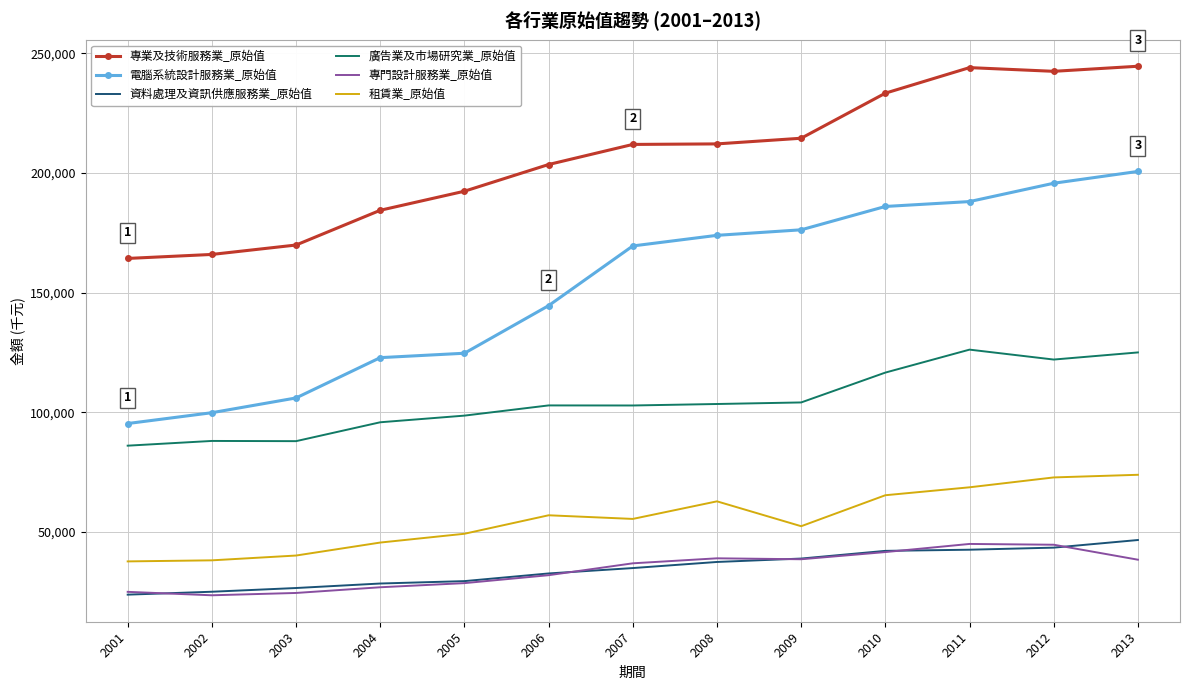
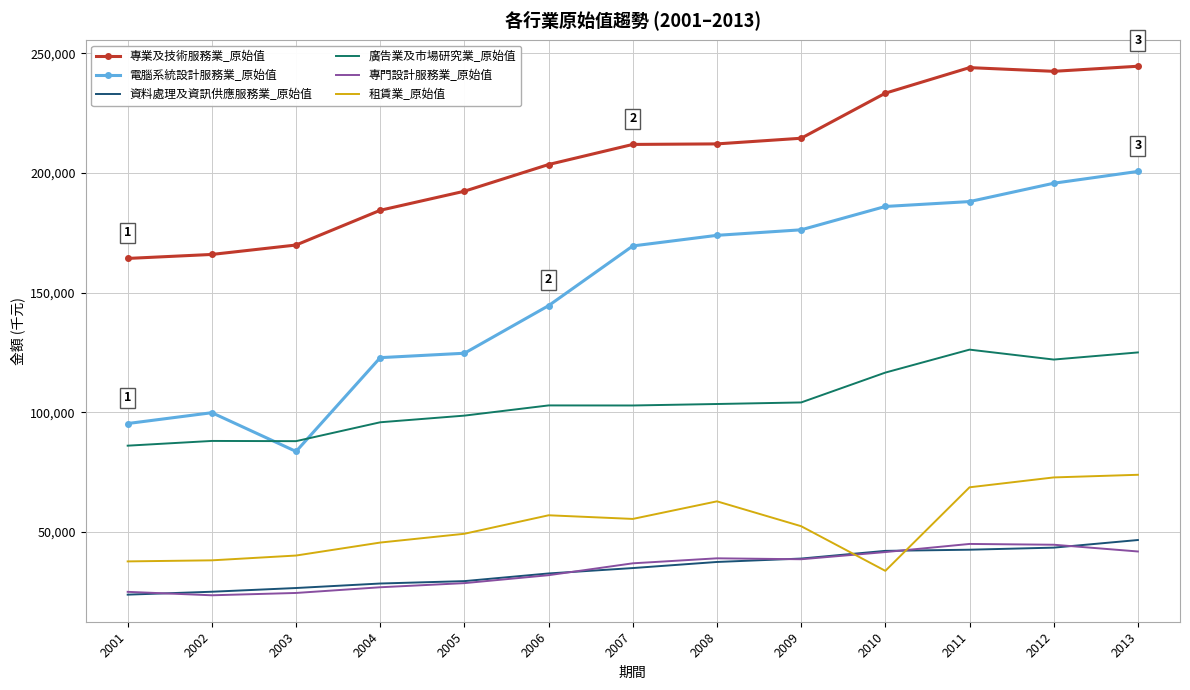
  {
    "專業及技術服務業_原始值": {
      "2002": "166,000",
      "2003": "170,000",
      "2004": "184,000",
      "2005": "192,000",
      "2006": "204,000",
      "2008": "212,000",
      "2009": "215,000",
      "2010": "233,000",
      "2011": "244,000",
      "2012": "242,000"
    },
    "電腦系統設計服務業_原始值": {
      "2002": "100,000",
-     "2003": "106,000",
+     "2003": "84,000",
      "2004": "123,000",
      "2005": "125,000",
      "2007": "170,000",
      "2008": "174,000",
      "2009": "176,000",
      "2010": "186,000",
      "2011": "188,000",
      "2012": "196,000"
    },
    "專門設計服務業_原始值": {
      "2001": "25,000",
      "2002": "24,000",
      "2003": "24,000",
      "2004": "27,000",
      "2007": "37,000",
      "2008": "39,000",
      "2011": "45,000",
      "2012": "45,000",
-     "2013": "38,000"
+     "2013": "42,000"
    },
    "租賃業_原始值": {
      "2001": "38,000",
      "2002": "38,000",
      "2003": "40,000",
      "2004": "46,000",
      "2005": "49,000",
      "2006": "57,000",
      "2007": "55,000",
      "2008": "63,000",
      "2009": "52,000",
-     "2010": "65,000",
+     "2010": "34,000",
      "2011": "69,000",
      "2012": "73,000",
      "2013": "74,000"
    }
  }
